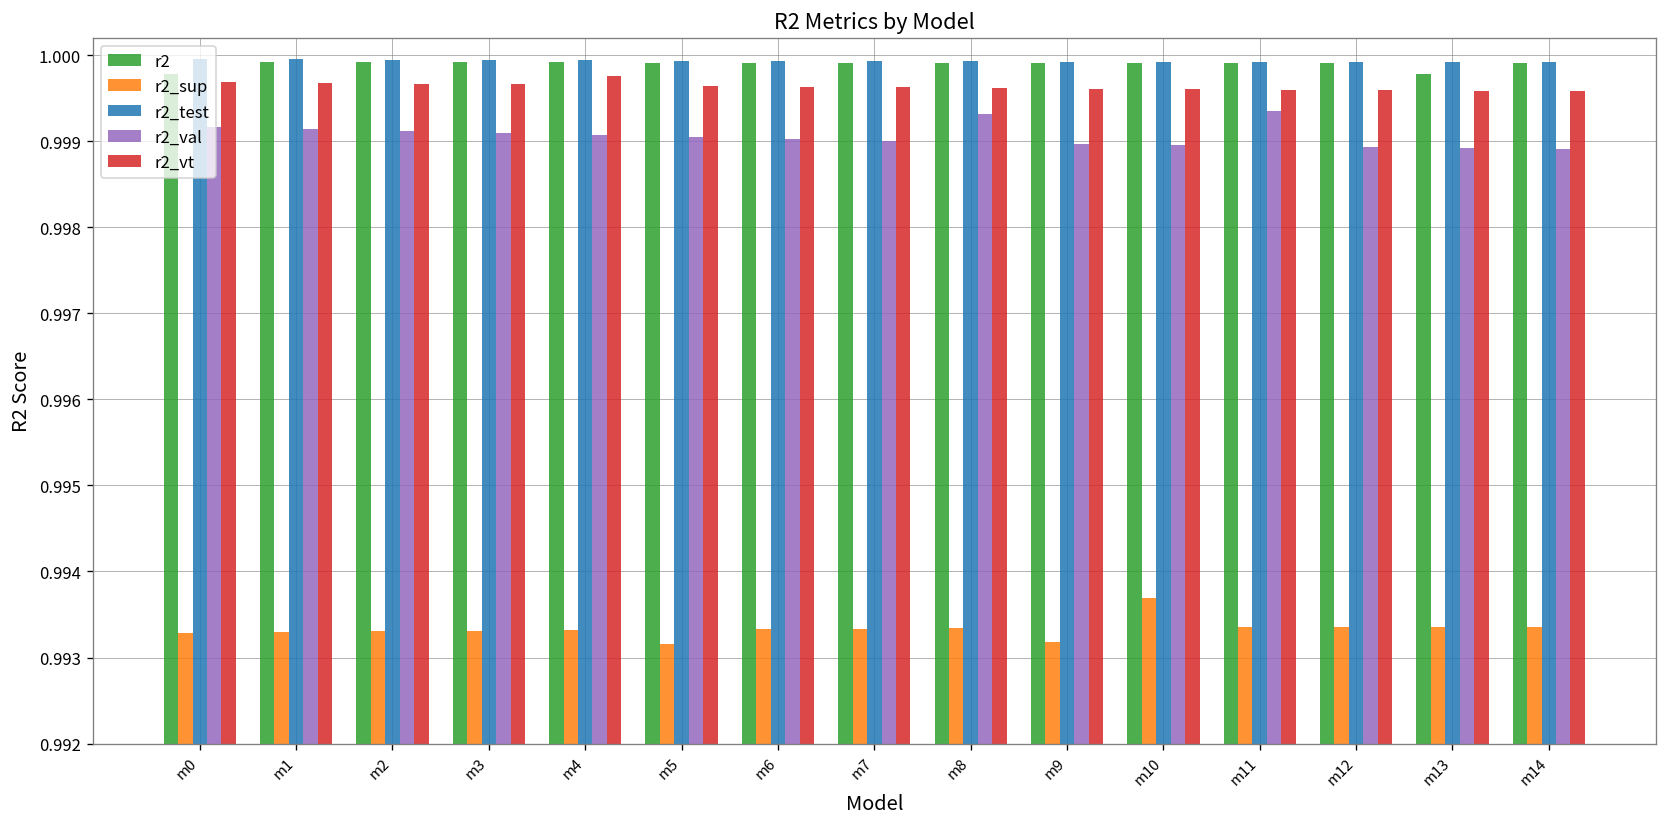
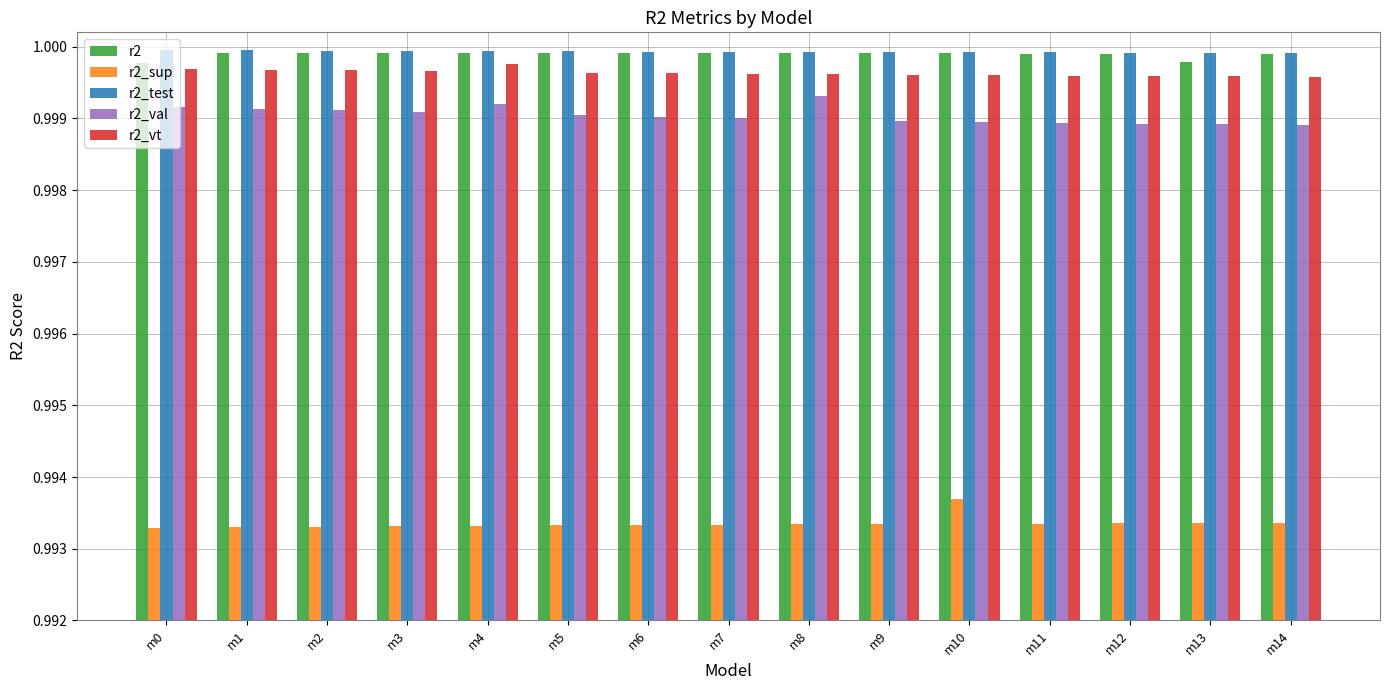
  {
    "r2": {
      "m1": 0.9999,
      "m2": 0.9999,
      "m3": 0.9999,
      "m4": 0.9999,
      "m5": 0.9999,
      "m6": 0.9999,
      "m7": 0.9999,
      "m8": 0.9999,
      "m9": 0.9999,
      "m10": 0.9999,
      "m11": 0.9999,
      "m12": 0.9999,
      "m13": 0.9998,
      "m14": 0.9999
    },
    "r2_sup": {
      "m0": 0.9933,
      "m1": 0.9933,
      "m2": 0.9933,
      "m3": 0.9933,
      "m4": 0.9933,
-     "m5": 0.9932,
+     "m5": 0.9933,
      "m6": 0.9933,
      "m7": 0.9933,
      "m8": 0.9933,
-     "m9": 0.9932,
+     "m9": 0.9933,
      "m10": 0.9937,
      "m11": 0.9934,
      "m12": 0.9934,
      "m13": 0.9934,
      "m14": 0.9934
    },
    "r2_test": {
      "m1": 0.9999,
      "m2": 0.9999,
      "m3": 0.9999,
      "m4": 0.9999,
      "m5": 0.9999,
      "m6": 0.9999,
      "m7": 0.9999,
      "m8": 0.9999,
      "m9": 0.9999,
      "m10": 0.9999,
      "m11": 0.9999,
      "m12": 0.9999,
      "m13": 0.9999,
      "m14": 0.9999
    },
    "r2_val": {
      "m1": 0.9991,
      "m2": 0.9991,
      "m3": 0.9991,
-     "m4": 0.9991,
+     "m4": 0.9992,
      "m5": 0.9990,
      "m6": 0.9990,
      "m7": 0.9990,
      "m8": 0.9993,
      "m9": 0.9990,
      "m10": 0.9990,
-     "m11": 0.9994,
+     "m11": 0.9989,
      "m12": 0.9989,
      "m13": 0.9989,
      "m14": 0.9989
    },
    "r2_vt": {
      "m0": 0.9997,
      "m1": 0.9997,
      "m2": 0.9997,
      "m3": 0.9997,
      "m4": 0.9998,
      "m5": 0.9996,
      "m6": 0.9996,
      "m7": 0.9996,
      "m8": 0.9996,
      "m9": 0.9996,
      "m10": 0.9996,
      "m11": 0.9996,
      "m12": 0.9996,
      "m13": 0.9996,
      "m14": 0.9996
    }
  }
